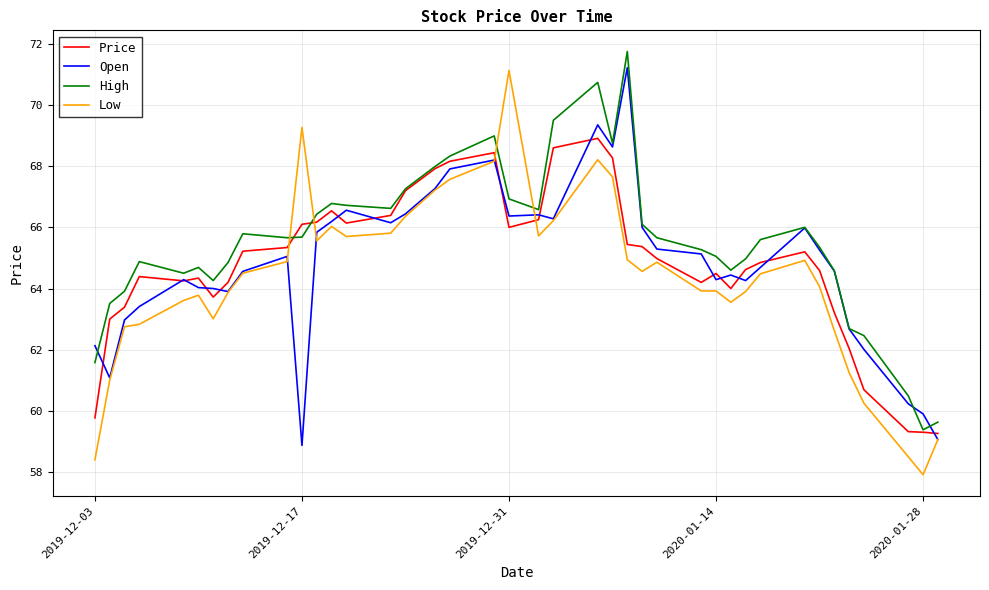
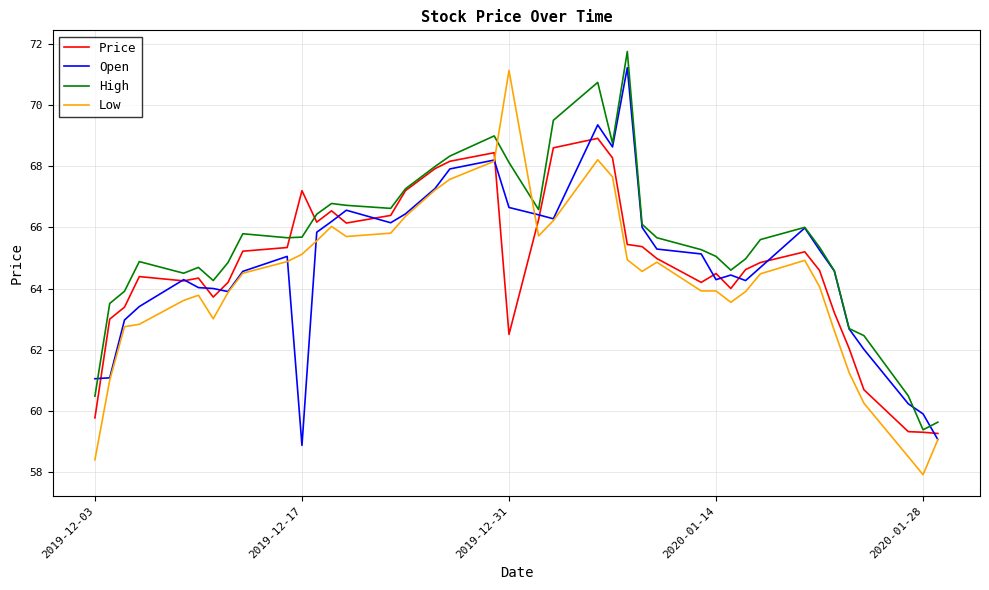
  {
    "Price": {
      "2019-12-03": 59.8,
-     "2019-12-17": 66.1,
-     "2019-12-31": 66.0,
+     "2019-12-17": 67.2,
+     "2019-12-31": 62.5,
      "2020-01-14": 64.5
    },
    "Open": {
-     "2019-12-03": 62.1,
+     "2019-12-03": 61.1,
      "2019-12-17": 58.9,
-     "2019-12-31": 66.4,
+     "2019-12-31": 66.7,
      "2020-01-14": 64.3,
      "2020-01-28": 59.9
    },
    "High": {
-     "2019-12-03": 61.6,
+     "2019-12-03": 60.5,
      "2019-12-17": 65.7,
-     "2019-12-31": 66.9,
+     "2019-12-31": 68.1,
      "2020-01-14": 65.1
    },
    "Low": {
      "2019-12-03": 58.4,
-     "2019-12-17": 69.3,
+     "2019-12-17": 65.1,
      "2019-12-31": 71.1,
      "2020-01-14": 63.9,
      "2020-01-28": 57.9
    }
  }
